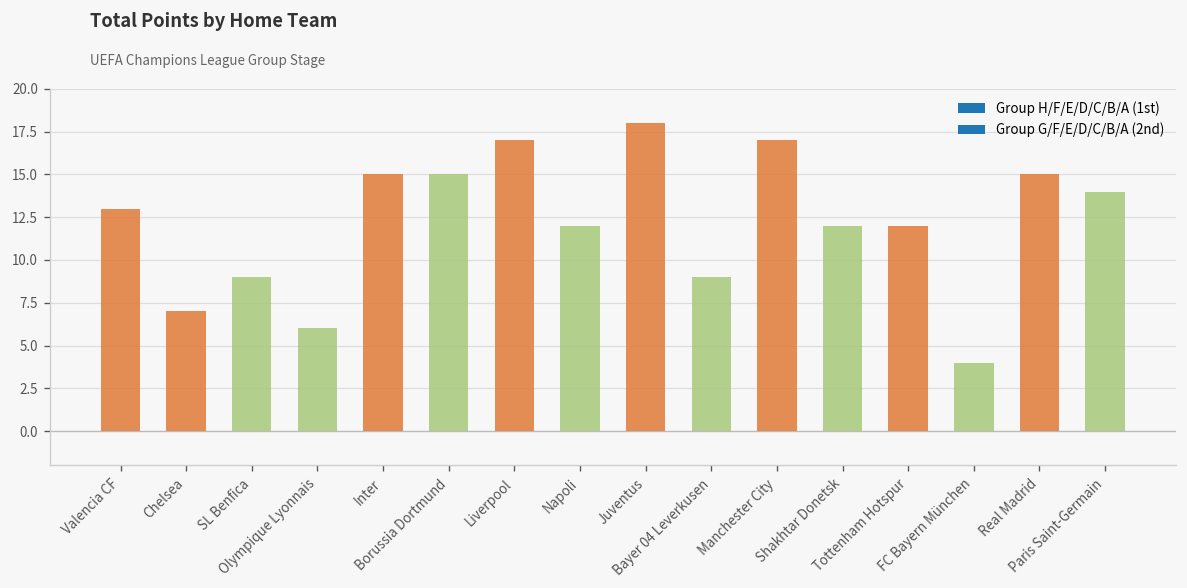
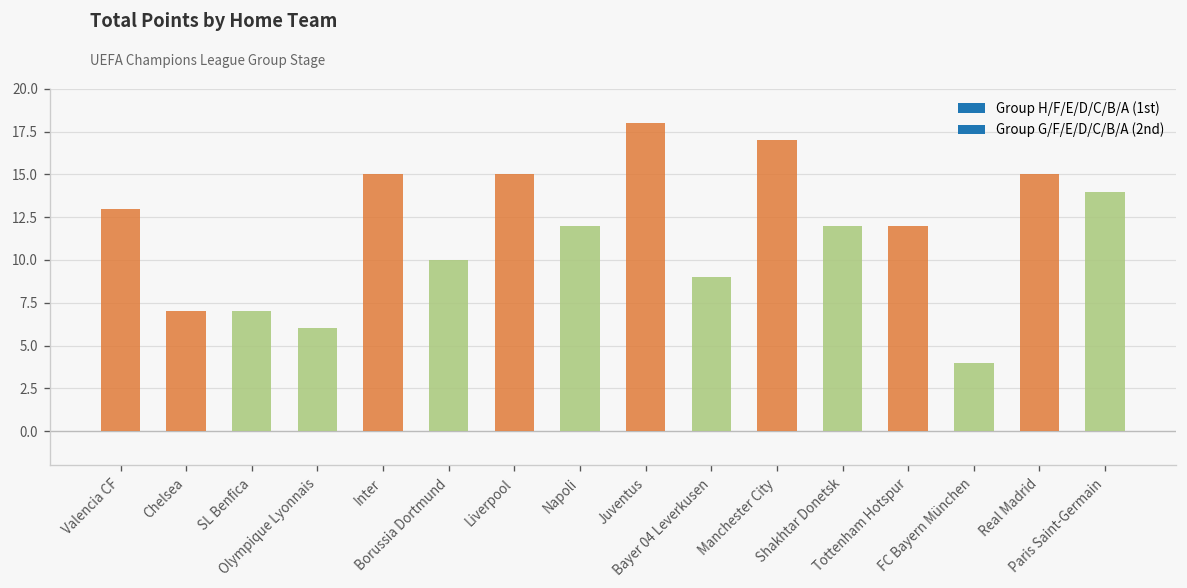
  {
    "Valencia CF": 13,
    "Chelsea": 7,
-   "SL Benfica": 9,
+   "SL Benfica": 7,
    "Olympique Lyonnais": 6,
    "Inter": 15,
-   "Borussia Dortmund": 15,
-   "Liverpool": 17,
+   "Borussia Dortmund": 10,
+   "Liverpool": 15,
    "Napoli": 12,
    "Juventus": 18,
    "Bayer 04 Leverkusen": 9,
    "Manchester City": 17,
    "Shakhtar Donetsk": 12,
    "Tottenham Hotspur": 12,
    "FC Bayern München": 4,
    "Real Madrid": 15,
    "Paris Saint-Germain": 14
  }
